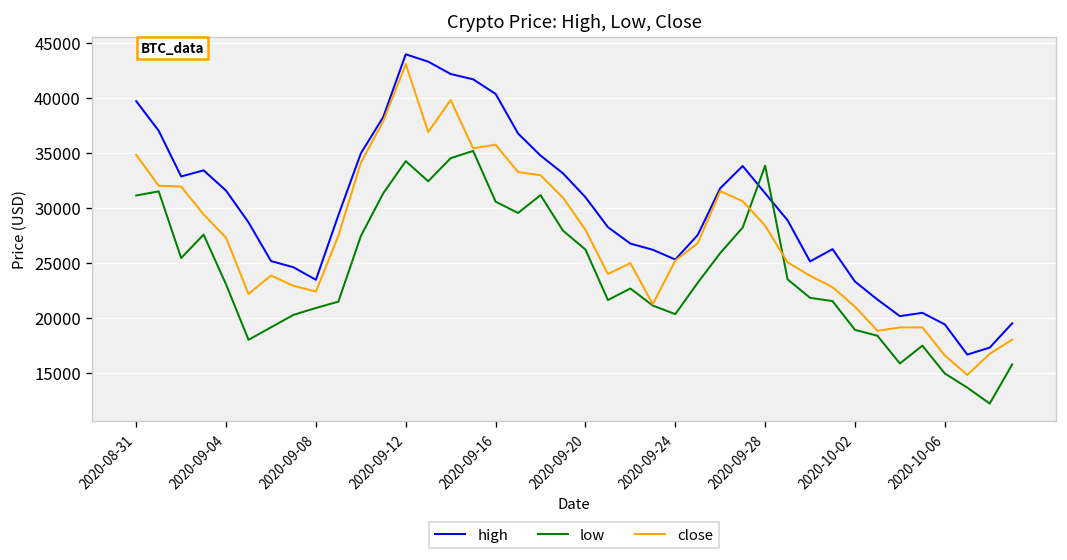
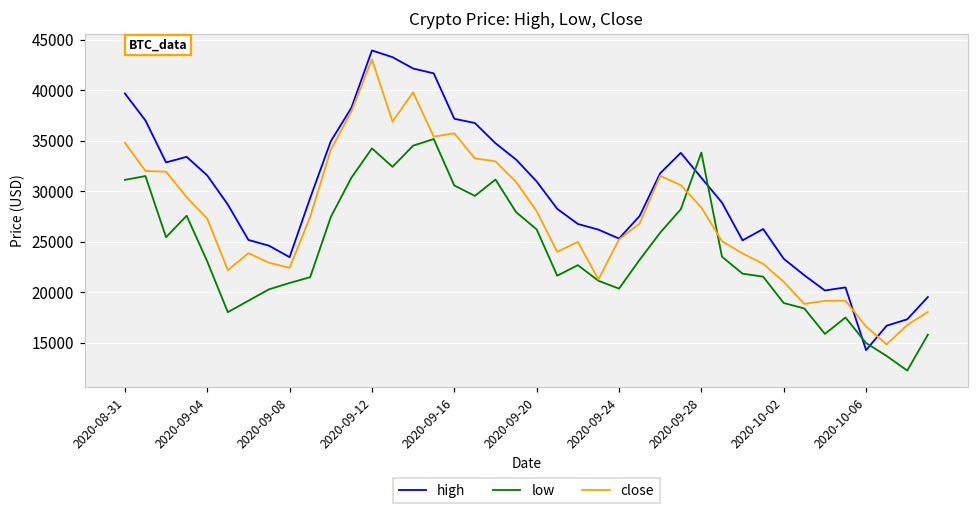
  {
    "high": {
      "2020-08-31": 40000,
      "2020-09-04": 32000,
      "2020-09-08": 23000,
      "2020-09-12": 44000,
-     "2020-09-16": 40000,
+     "2020-09-16": 37000,
      "2020-09-20": 31000,
      "2020-09-28": 31000,
      "2020-10-02": 23000,
-     "2020-10-06": 19000
+     "2020-10-06": 14000
    },
    "low": {
      "2020-08-31": 31000,
      "2020-09-04": 23000,
      "2020-09-08": 21000,
      "2020-09-12": 34000,
      "2020-09-16": 31000,
      "2020-09-20": 26000,
      "2020-09-24": 20000,
      "2020-09-28": 34000,
      "2020-10-02": 19000,
      "2020-10-06": 15000
    },
    "close": {
      "2020-08-31": 35000,
      "2020-09-04": 27000,
      "2020-09-08": 22000,
      "2020-09-12": 43000,
      "2020-09-16": 36000,
      "2020-09-20": 28000,
      "2020-09-28": 28000,
      "2020-10-02": 21000,
      "2020-10-06": 17000
    }
  }
